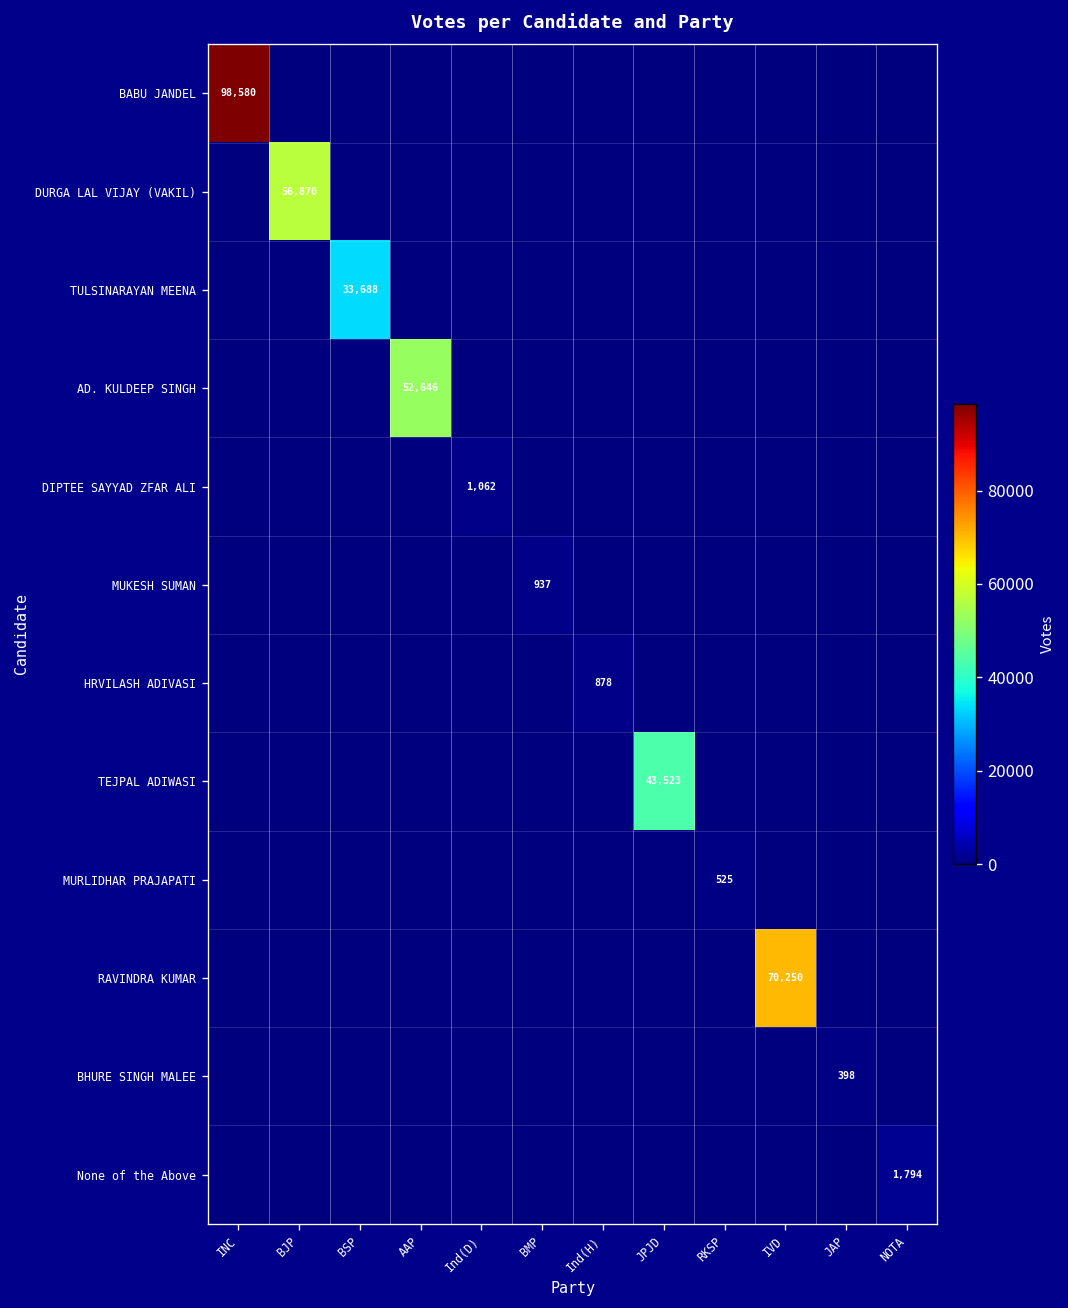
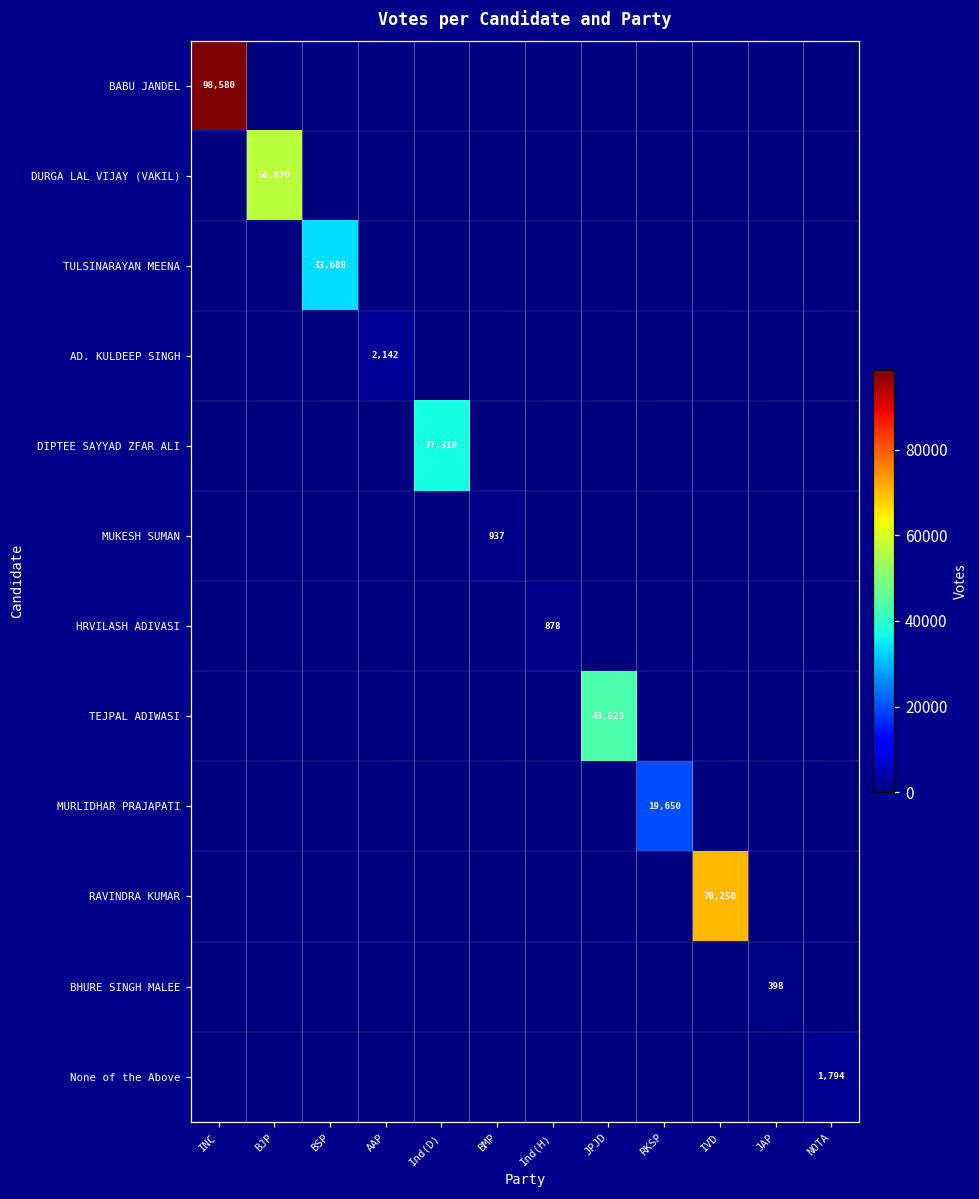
  {
    "BABU JANDEL": {
      "INC": "98,580"
    },
    "DURGA LAL VIJAY (VAKIL)": {
      "BJP": "56,870"
    },
    "TULSINARAYAN MEENA": {
      "BSP": "33,688"
    },
    "AD. KULDEEP SINGH": {
-     "AAP": "52,646"
+     "AAP": "2,142"
    },
    "DIPTEE SAYYAD ZFAR ALI": {
-     "Ind(D)": "1,062"
+     "Ind(D)": "37,310"
    },
    "MUKESH SUMAN": {
      "BMP": "937"
    },
    "HRVILASH ADIVASI": {
      "Ind(H)": "878"
    },
    "TEJPAL ADIWASI": {
      "JPJD": "43,523"
    },
    "MURLIDHAR PRAJAPATI": {
-     "RKSP": "525"
+     "RKSP": "19,650"
    },
    "RAVINDRA KUMAR": {
      "IVD": "70,250"
    },
    "BHURE SINGH MALEE": {
      "JAP": "398"
    },
    "None of the Above": {
      "NOTA": "1,794"
    }
  }
